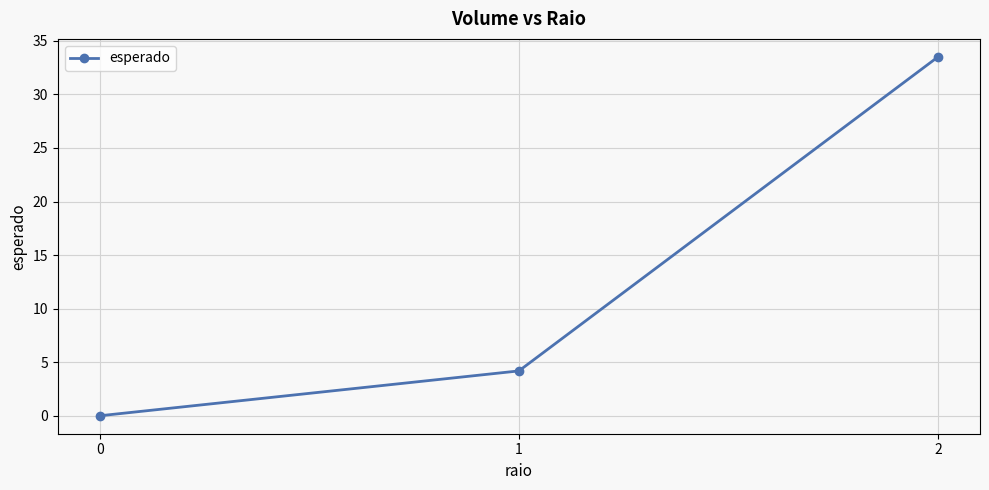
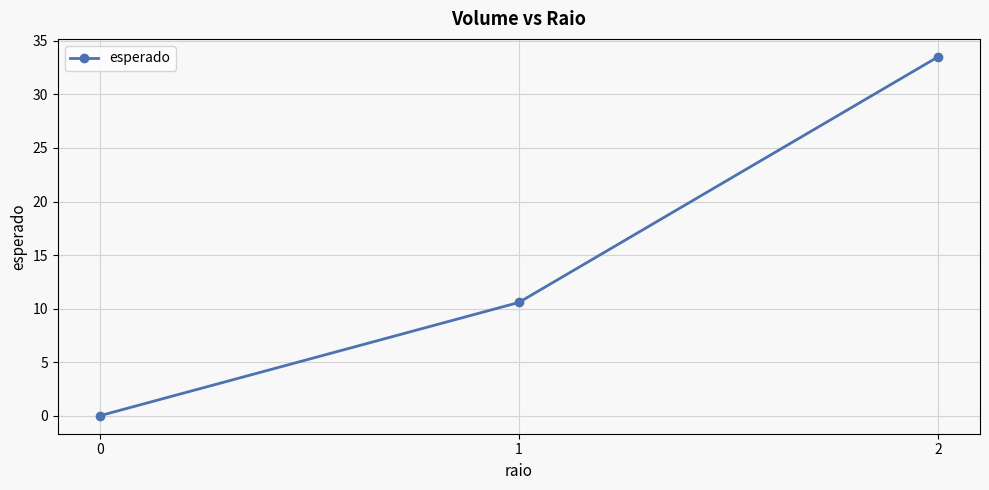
  {
    "0": 0.0,
-   "1": 4.2,
+   "1": 10.6,
    "2": 33.5
  }
